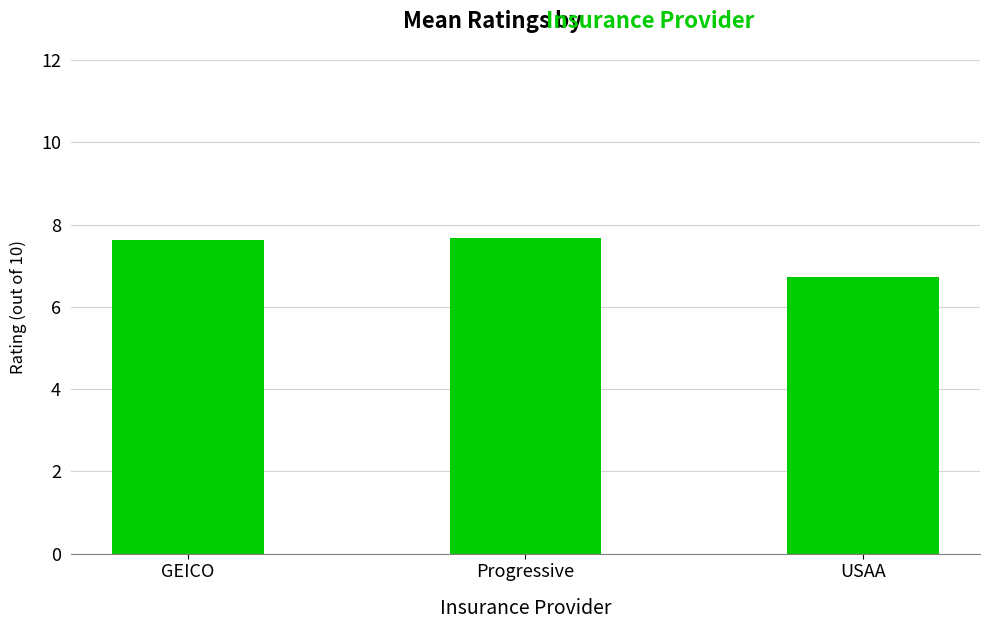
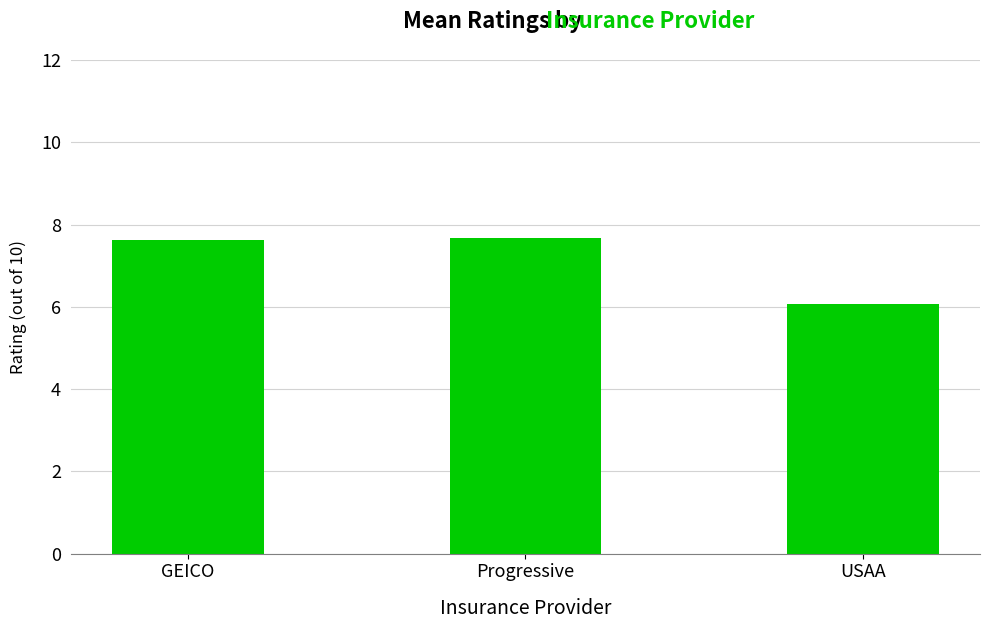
  {
    "GEICO": 7.6,
    "Progressive": 7.7,
-   "USAA": 6.7
+   "USAA": 6.1
  }
